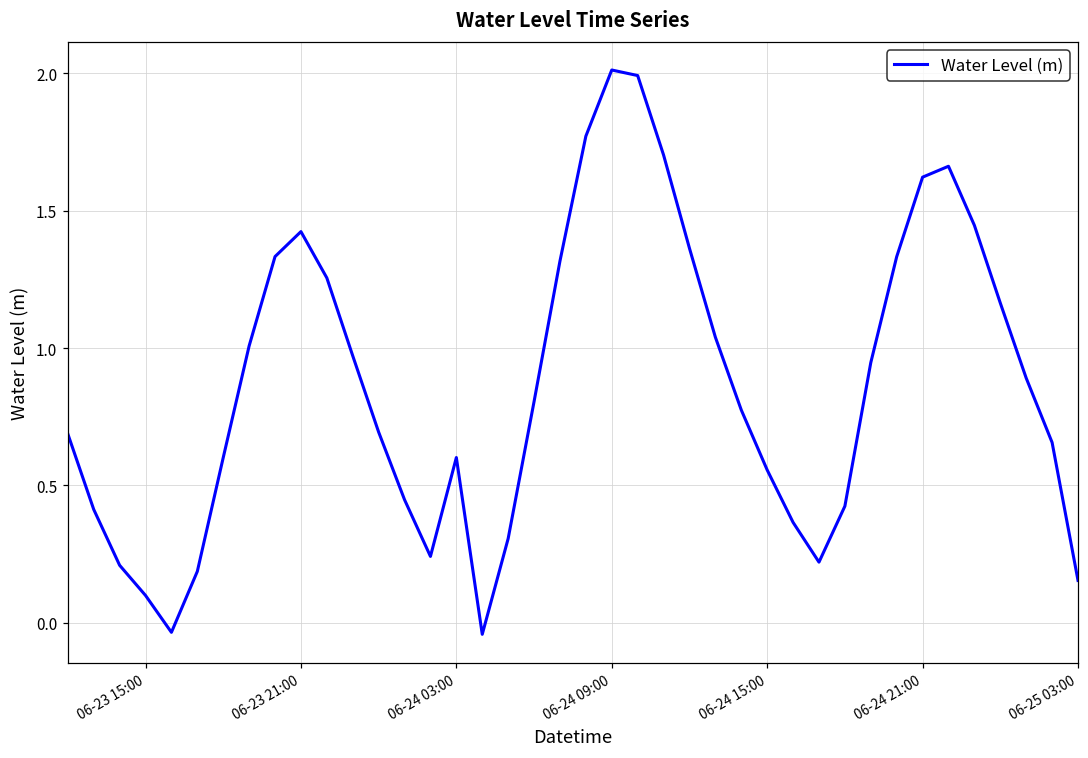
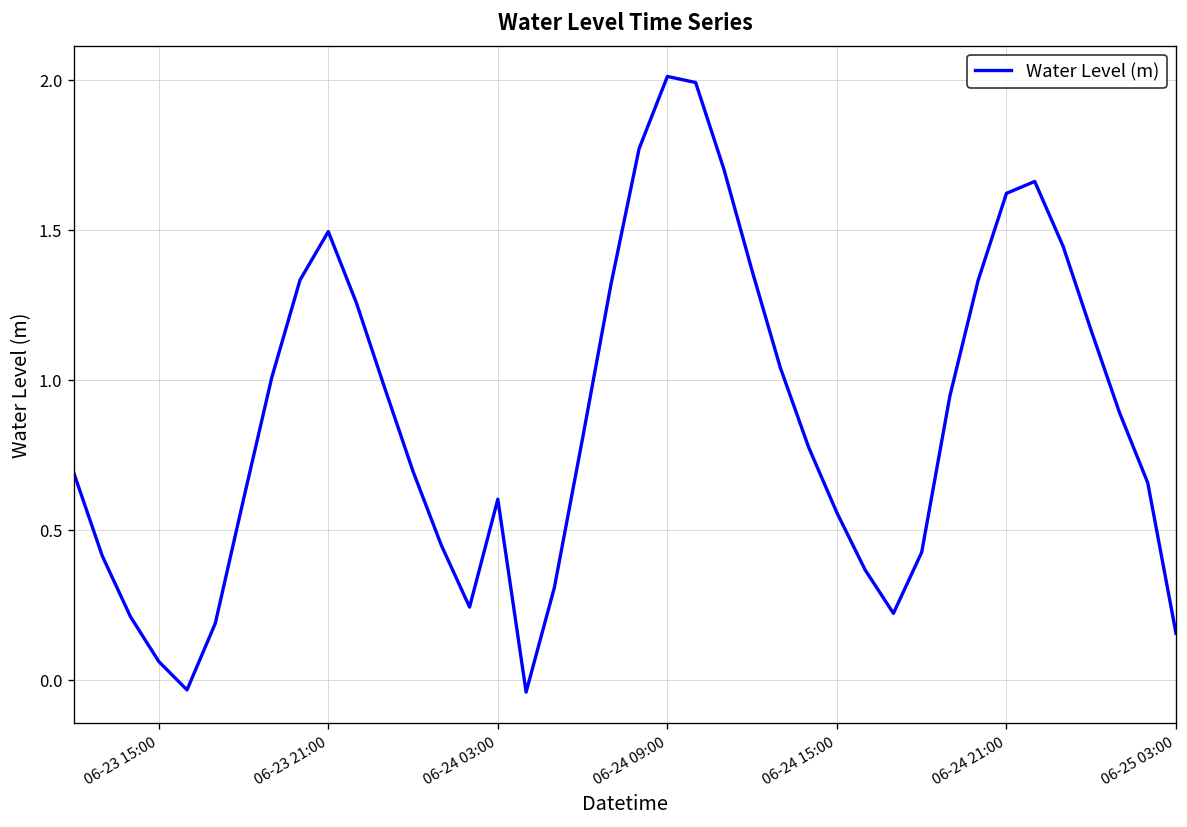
  {
-   "06-23 15:00": 0.10,
-   "06-23 21:00": 1.42,
+   "06-23 15:00": 0.06,
+   "06-23 21:00": 1.49,
    "06-24 03:00": 0.60,
    "06-24 09:00": 2.01,
    "06-24 15:00": 0.56,
    "06-24 21:00": 1.62,
    "06-25 03:00": 0.15
  }
